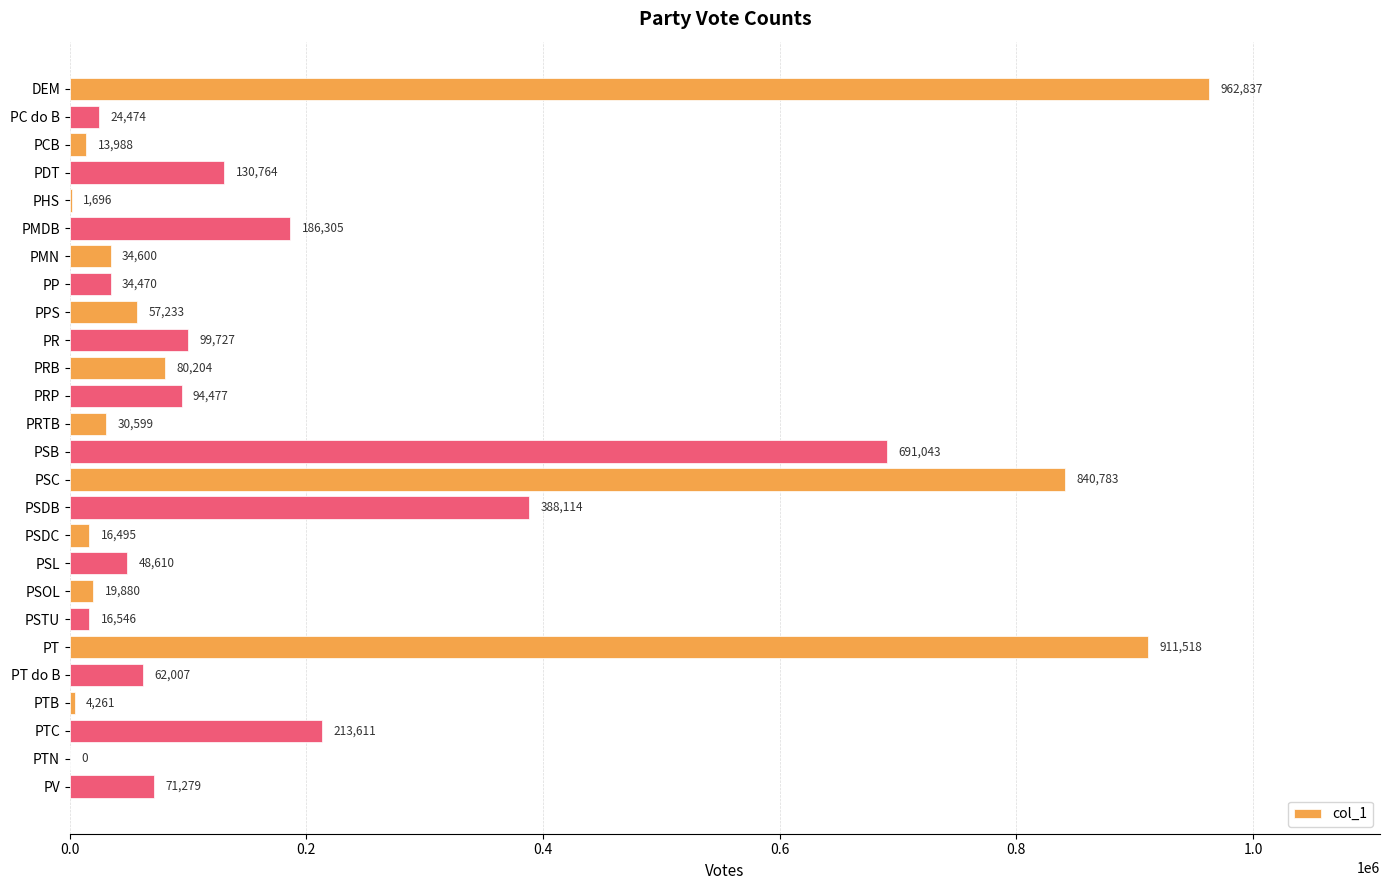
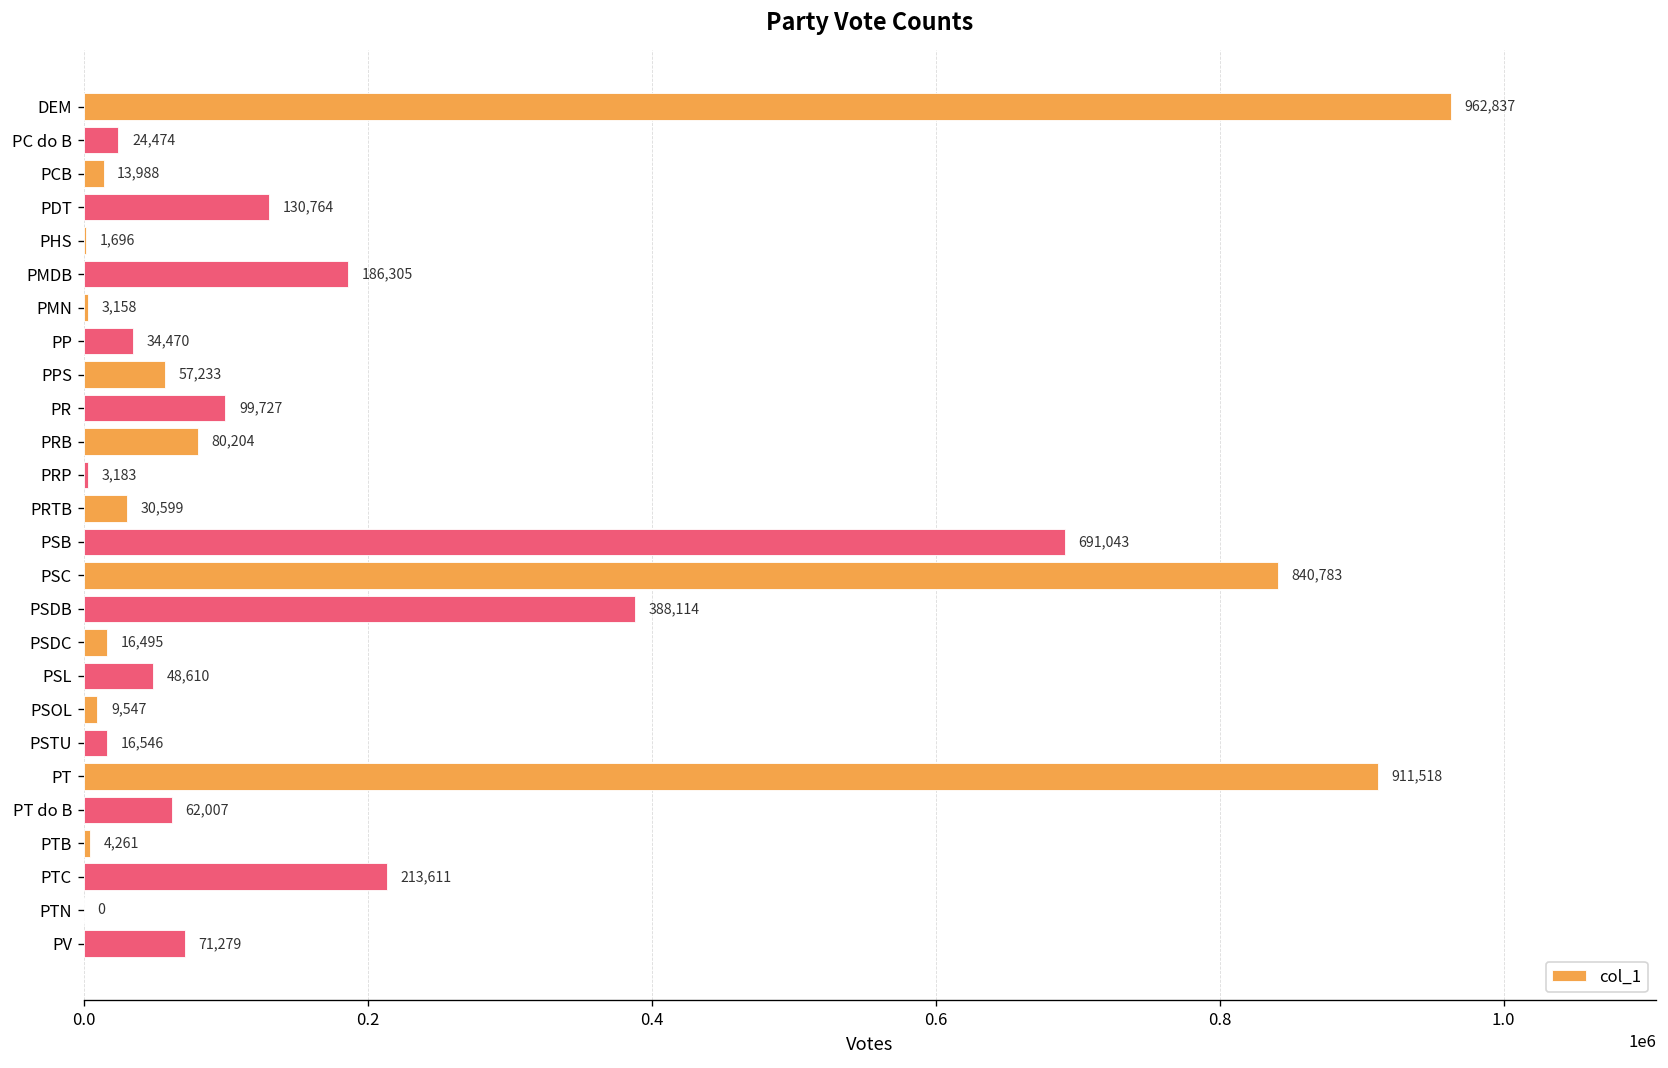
  {
    "DEM": "962,837",
    "PC do B": "24,474",
    "PCB": "13,988",
    "PDT": "130,764",
    "PHS": "1,696",
    "PMDB": "186,305",
-   "PMN": "34,600",
+   "PMN": "3,158",
    "PP": "34,470",
    "PPS": "57,233",
    "PR": "99,727",
    "PRB": "80,204",
-   "PRP": "94,477",
+   "PRP": "3,183",
    "PRTB": "30,599",
    "PSB": "691,043",
    "PSC": "840,783",
    "PSDB": "388,114",
    "PSDC": "16,495",
    "PSL": "48,610",
-   "PSOL": "19,880",
+   "PSOL": "9,547",
    "PSTU": "16,546",
    "PT": "911,518",
    "PT do B": "62,007",
    "PTB": "4,261",
    "PTC": "213,611",
    "PTN": "0",
    "PV": "71,279"
  }
